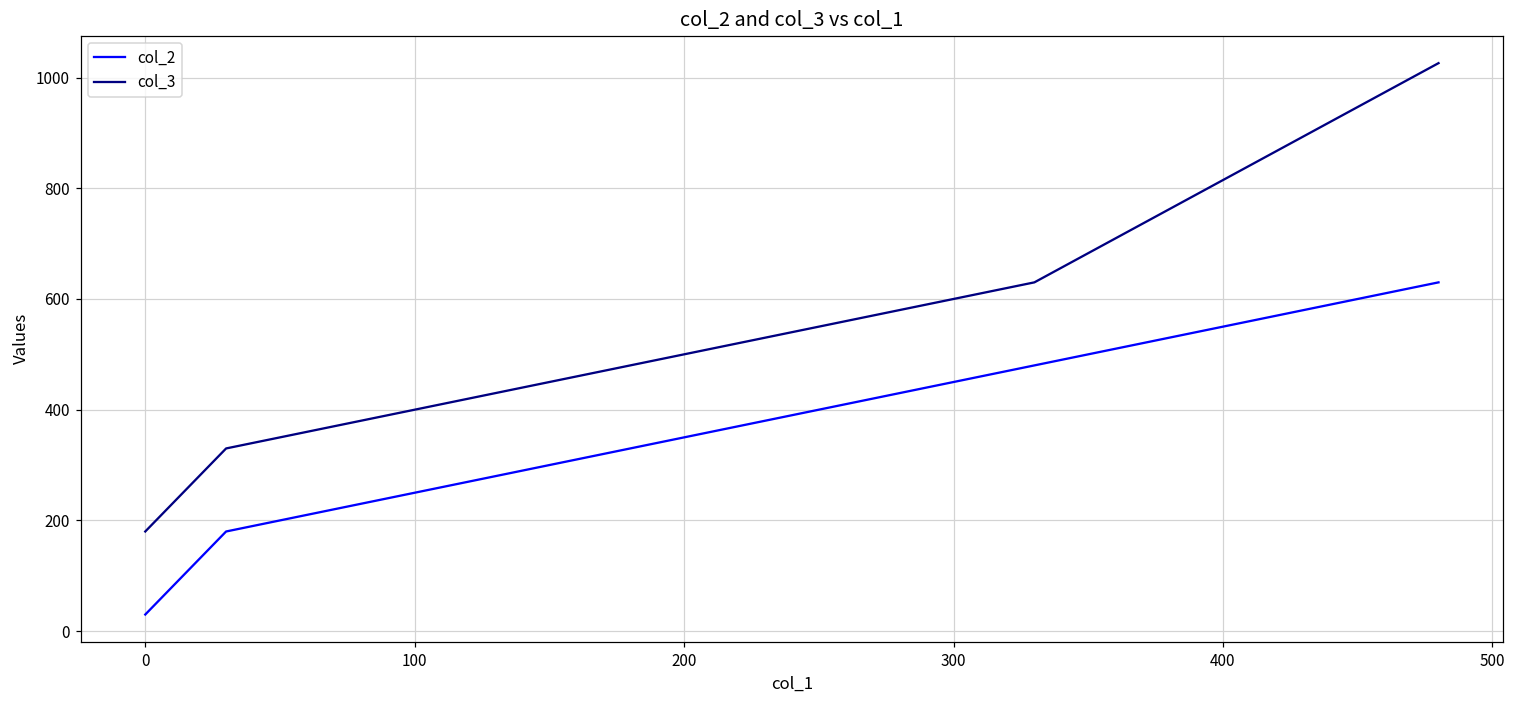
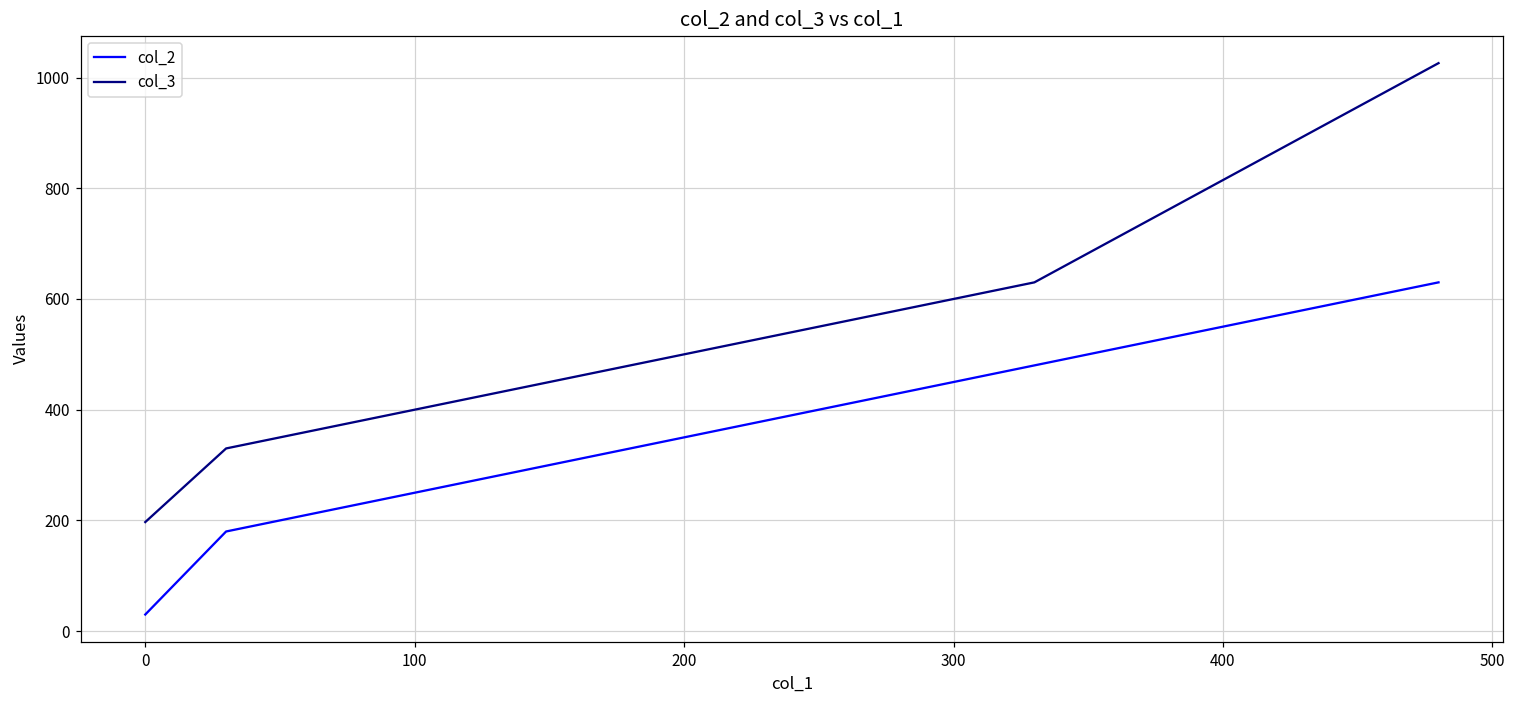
  {
    "col_2": {
      "0": 30
    },
    "col_3": {
-     "0": 180
+     "0": 200
    }
  }
